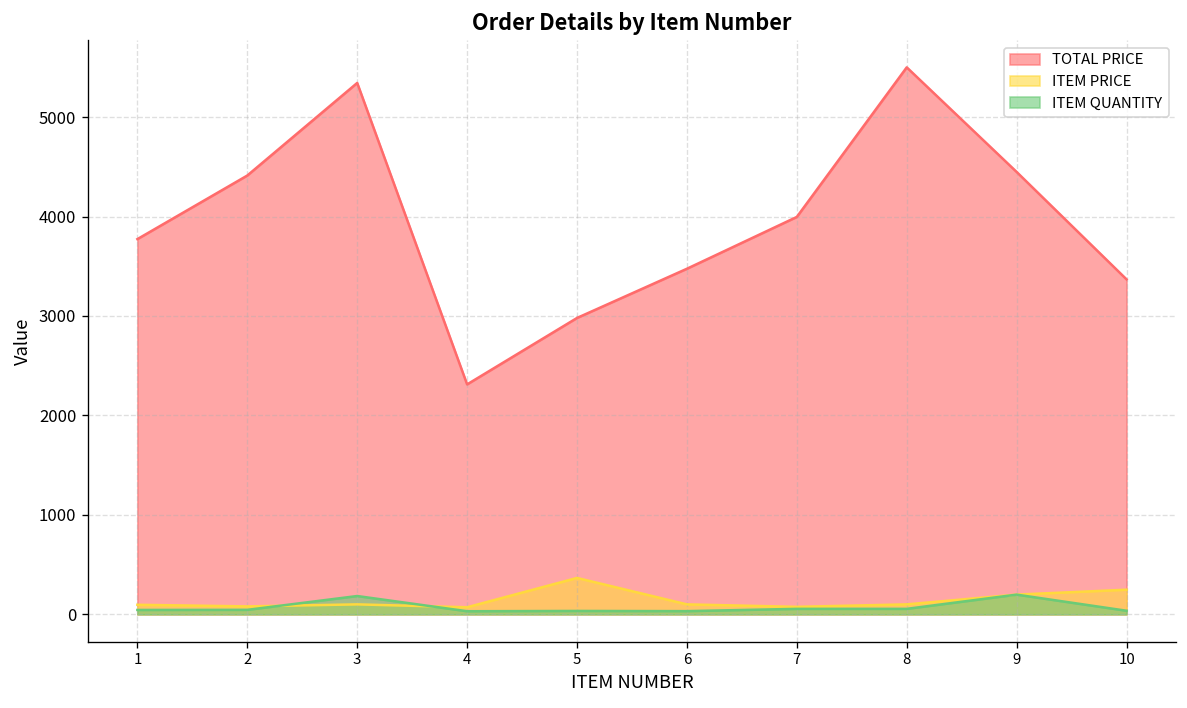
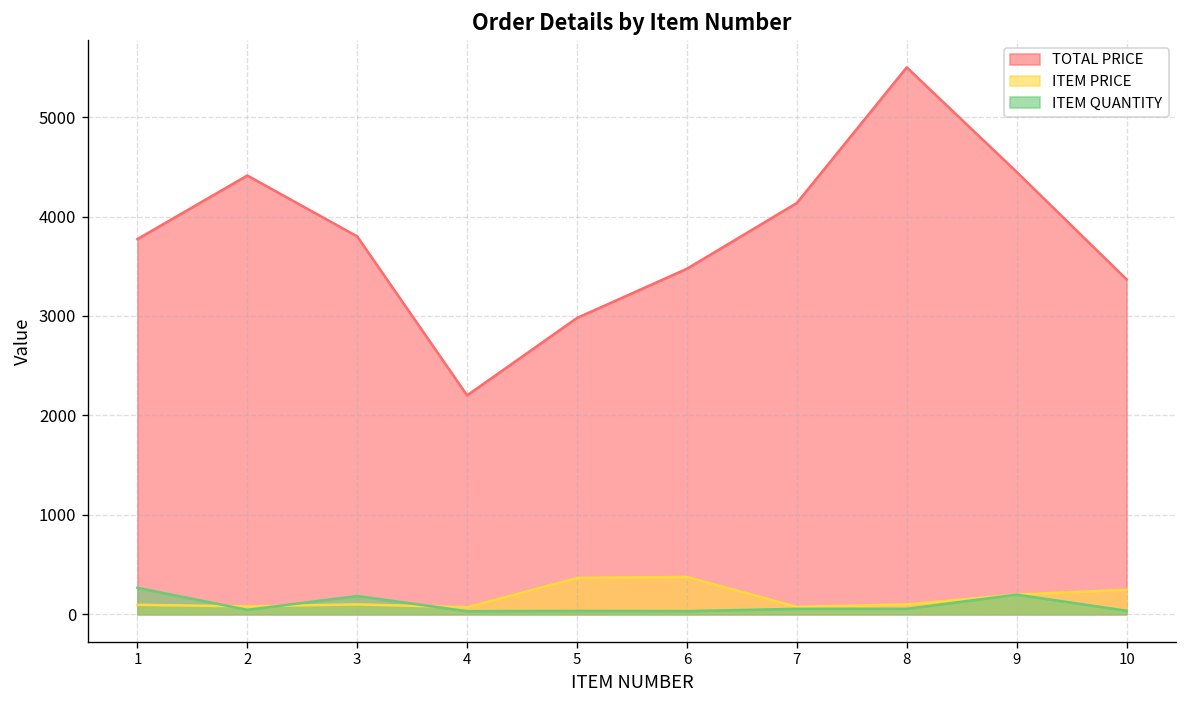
  {
    "TOTAL PRICE": {
      "1": 3800,
      "2": 4400,
-     "3": 5300,
-     "4": 2300,
+     "3": 3800,
+     "4": 2200,
      "5": 3000,
      "6": 3500,
-     "7": 4000,
+     "7": 4100,
      "8": 5500,
      "9": 4400,
      "10": 3400
    },
    "ITEM PRICE": {
      "1": 100,
      "2": 100,
      "3": 100,
      "4": 100,
      "5": 400,
-     "6": 100,
+     "6": 400,
      "8": 100,
      "10": 200
    },
    "ITEM QUANTITY": {
-     "1": 0,
+     "1": 300,
      "2": 0,
      "3": 200,
      "4": 0,
      "5": 0,
      "6": 0,
      "8": 100,
      "10": 0
    }
  }
